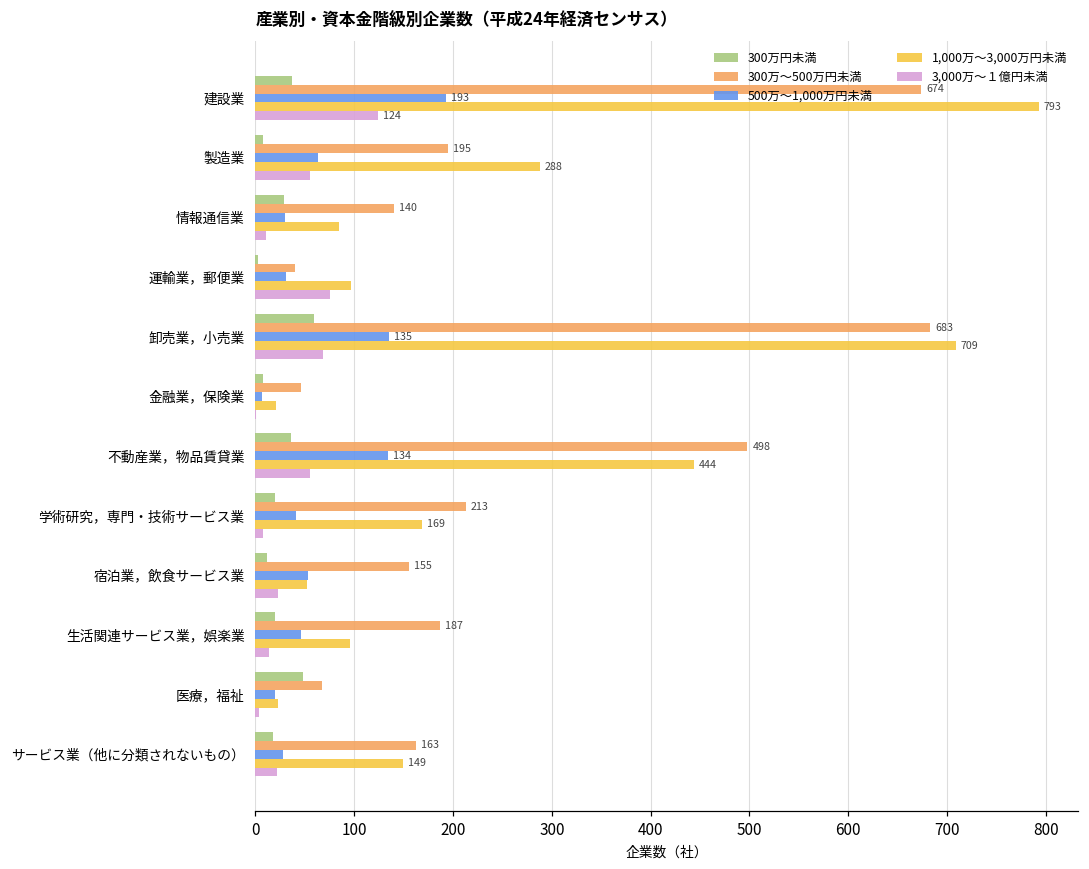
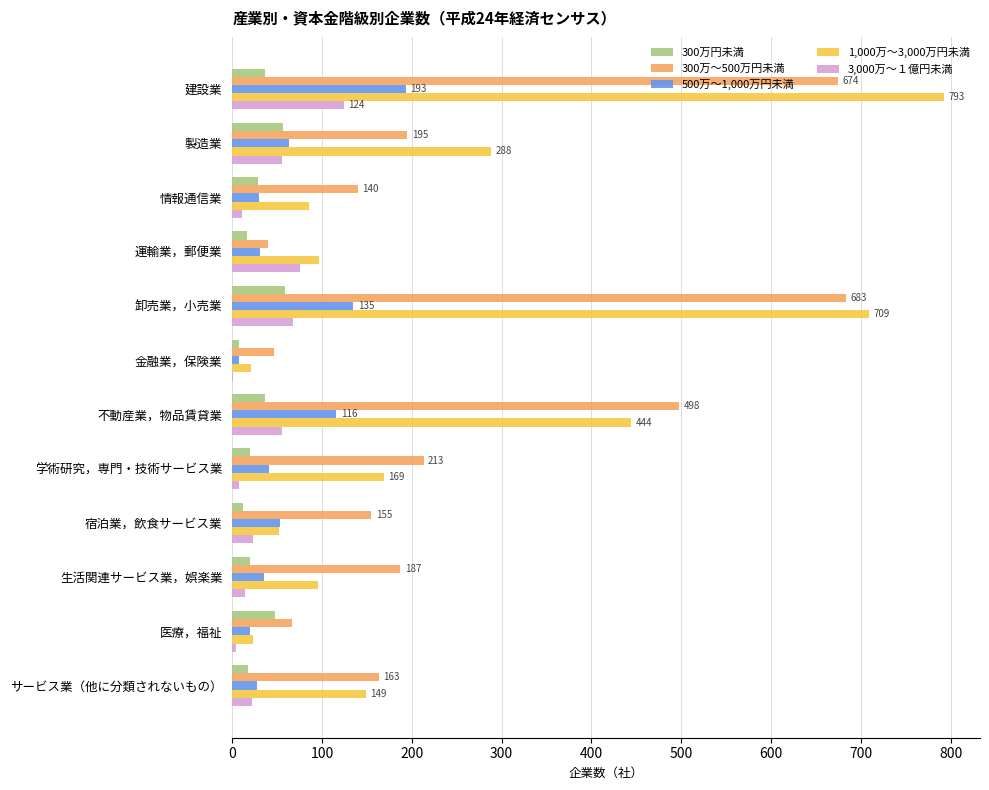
  {
    "300万円未満": {
      "建設業": 40,
-     "製造業": 10,
+     "製造業": 60,
      "情報通信業": 30,
-     "運輸業，郵便業": 0,
+     "運輸業，郵便業": 20,
      "卸売業，小売業": 60,
      "金融業，保険業": 10,
      "不動産業，物品賃貸業": 40,
      "学術研究，専門・技術サービス業": 20,
      "宿泊業，飲食サービス業": 10,
      "生活関連サービス業，娯楽業": 20,
      "医療，福祉": 50,
      "サービス業（他に分類されないもの）": 20
    },
    "500万～1,000万円未満": {
      "建設業": 193,
      "卸売業，小売業": 135,
-     "不動産業，物品賃貸業": 134,
-     "生活関連サービス業，娯楽業": 50
+     "不動産業，物品賃貸業": 116,
+     "生活関連サービス業，娯楽業": 40
    },
    "3,000万～１億円未満": {
      "建設業": 124
    }
  }
